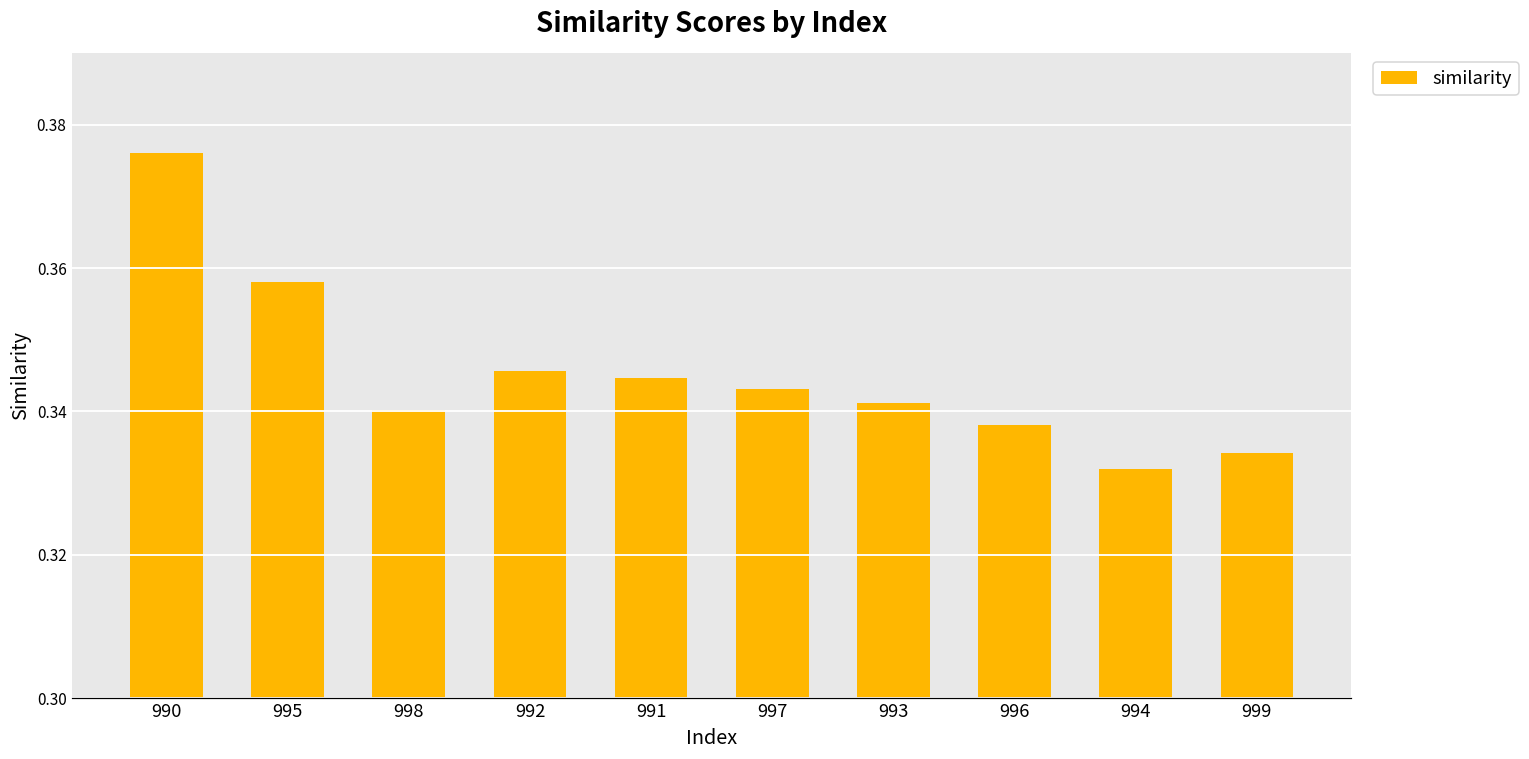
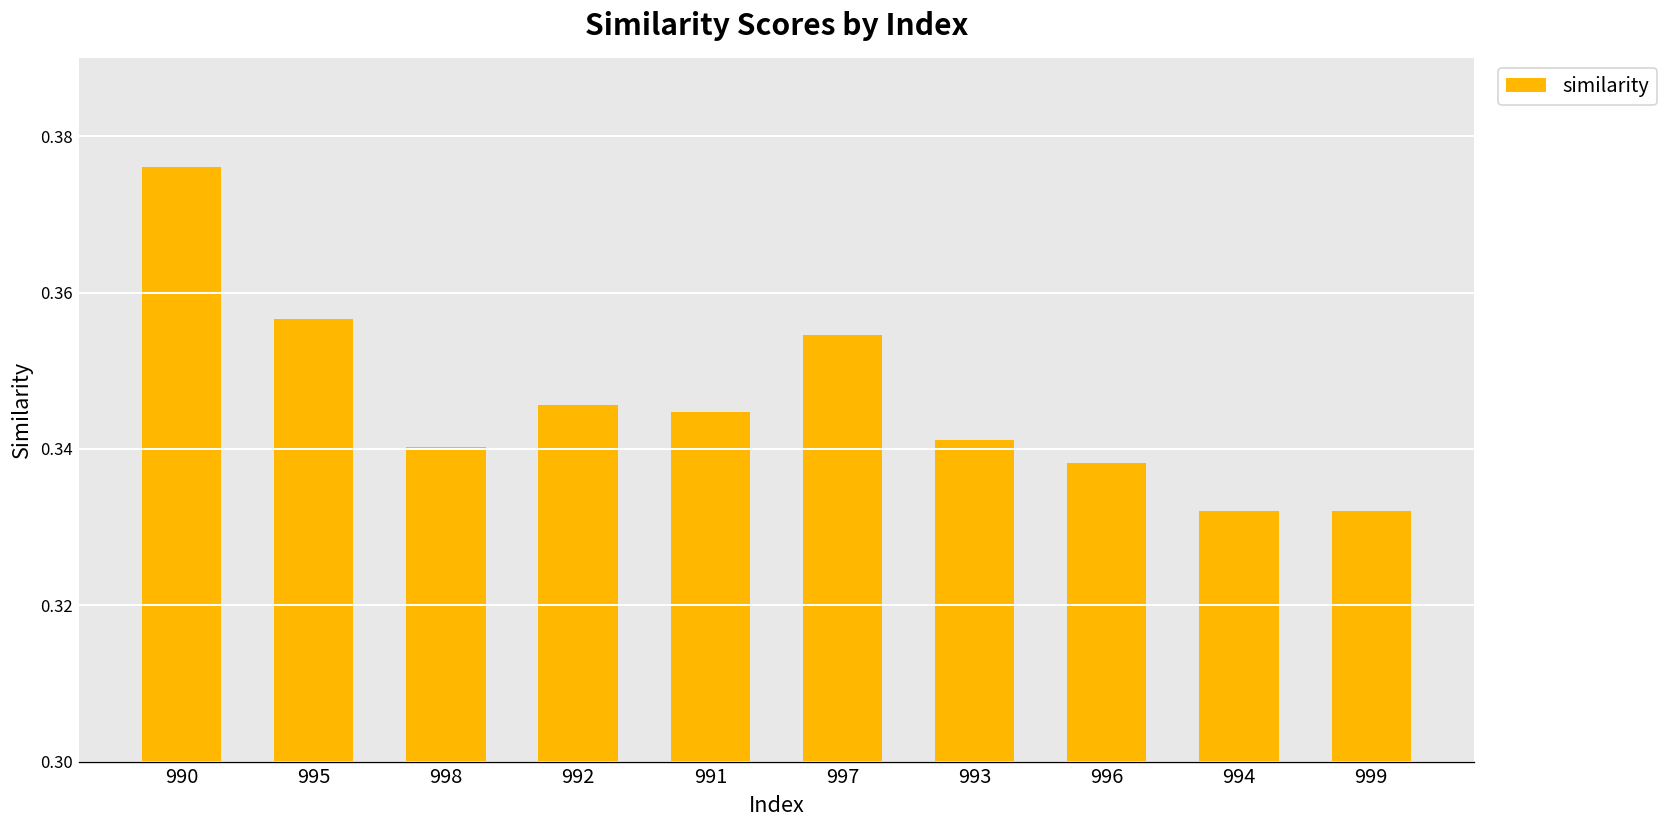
  {
    "990": 0.376,
-   "995": 0.358,
+   "995": 0.357,
    "998": 0.340,
    "992": 0.346,
    "991": 0.345,
-   "997": 0.343,
+   "997": 0.355,
    "993": 0.341,
    "996": 0.338,
    "994": 0.332,
-   "999": 0.334
+   "999": 0.332
  }
